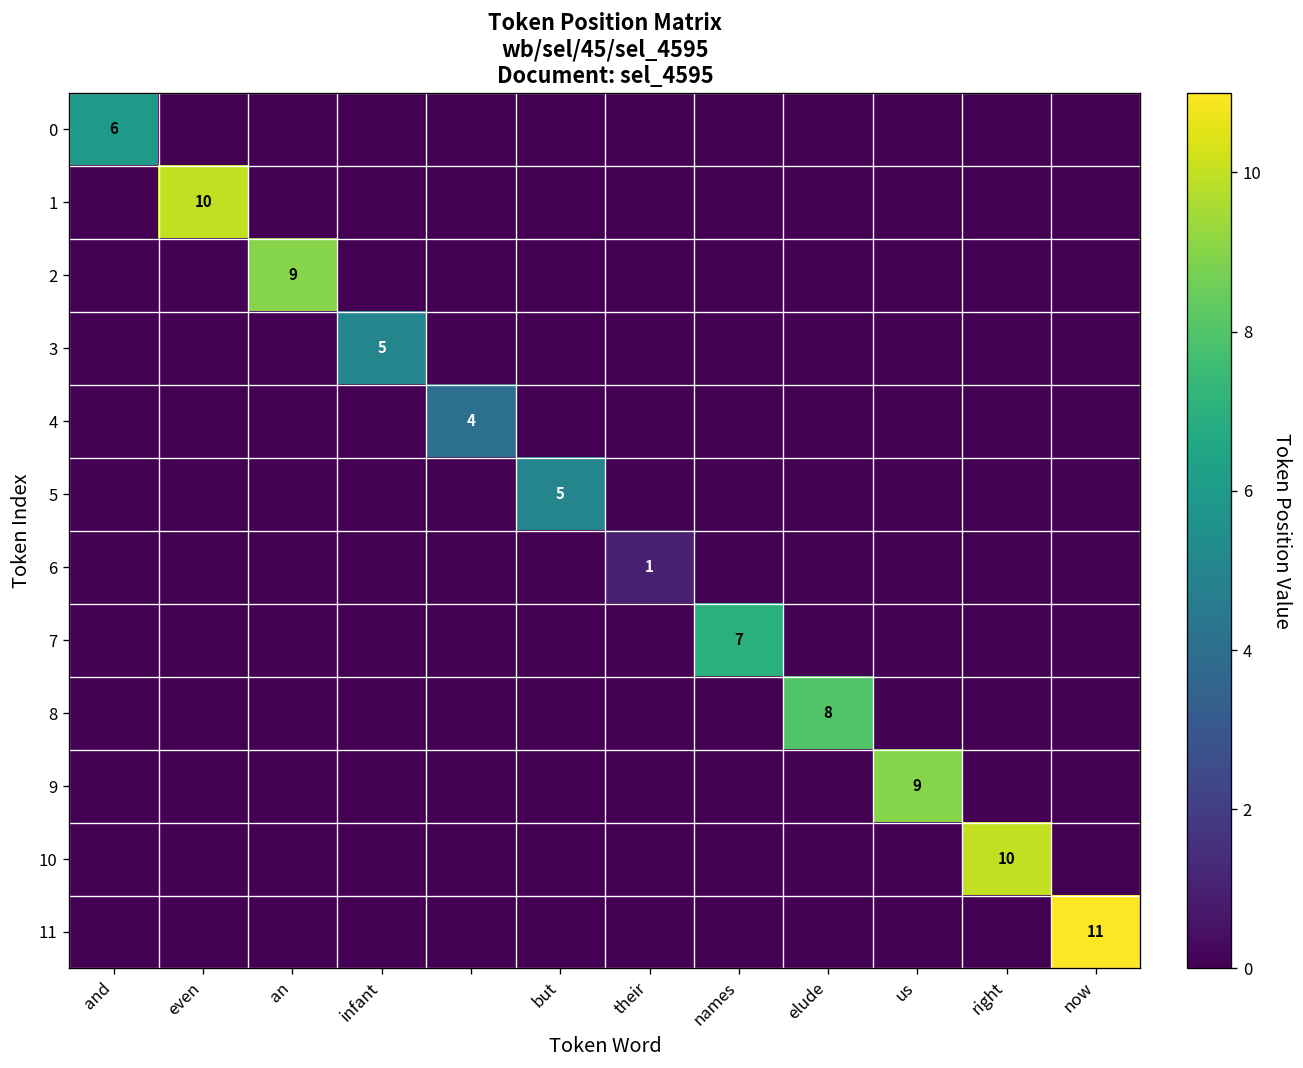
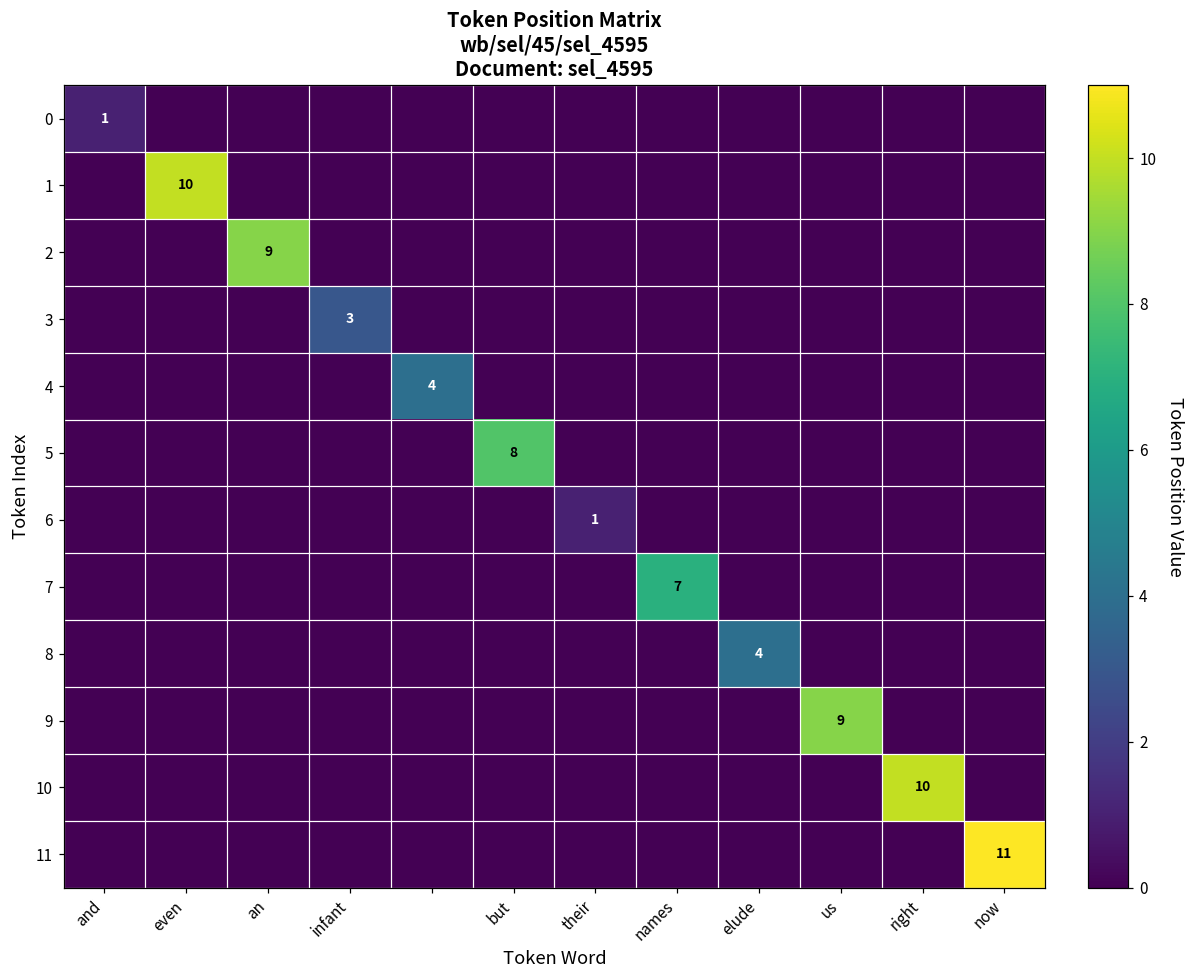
  {
    "0": {
-     "and": 6
+     "and": 1
    },
    "1": {
      "even": 10
    },
    "2": {
      "an": 9
    },
    "3": {
-     "infant": 5
+     "infant": 3
    },
    "5": {
-     "but": 5
+     "but": 8
    },
    "6": {
      "their": 1
    },
    "7": {
      "names": 7
    },
    "8": {
-     "elude": 8
+     "elude": 4
    },
    "9": {
      "us": 9
    },
    "10": {
      "right": 10
    },
    "11": {
      "now": 11
    }
  }
